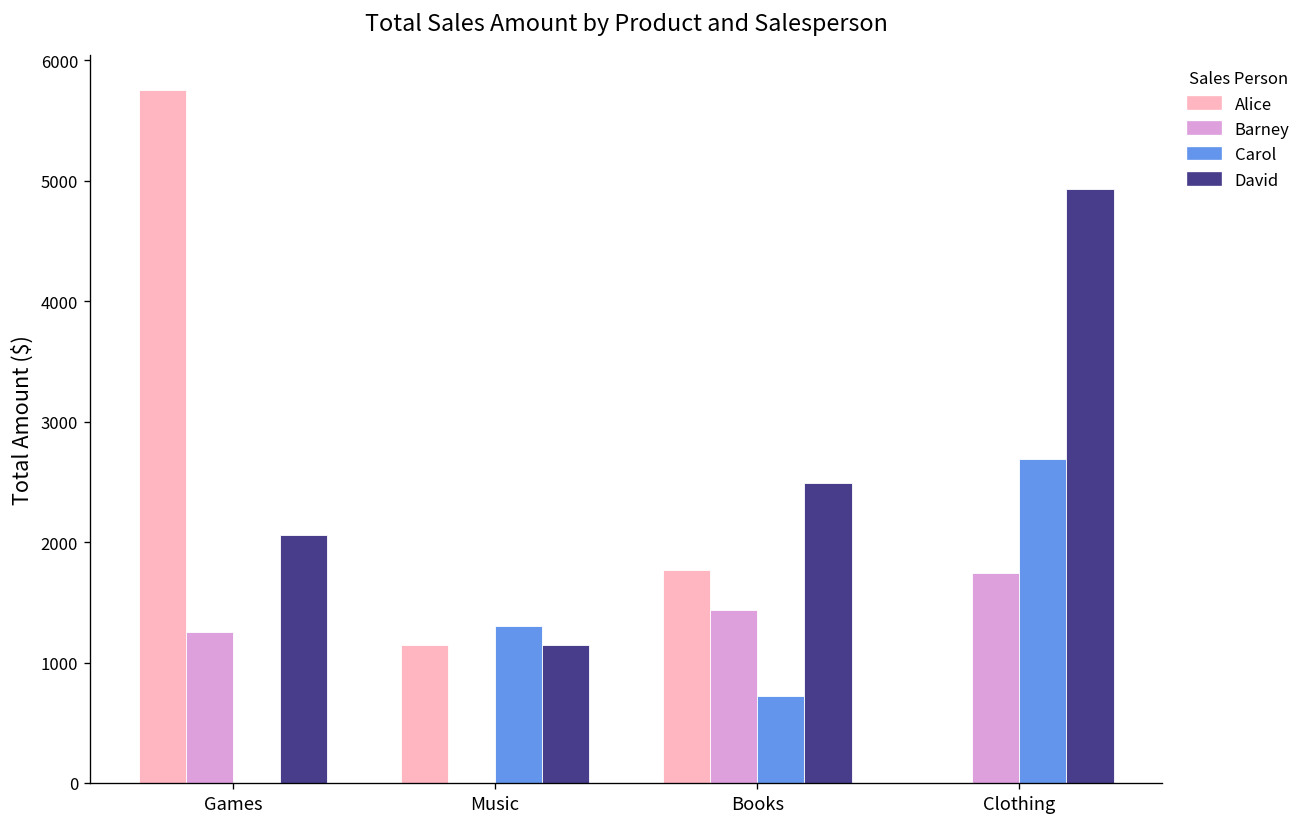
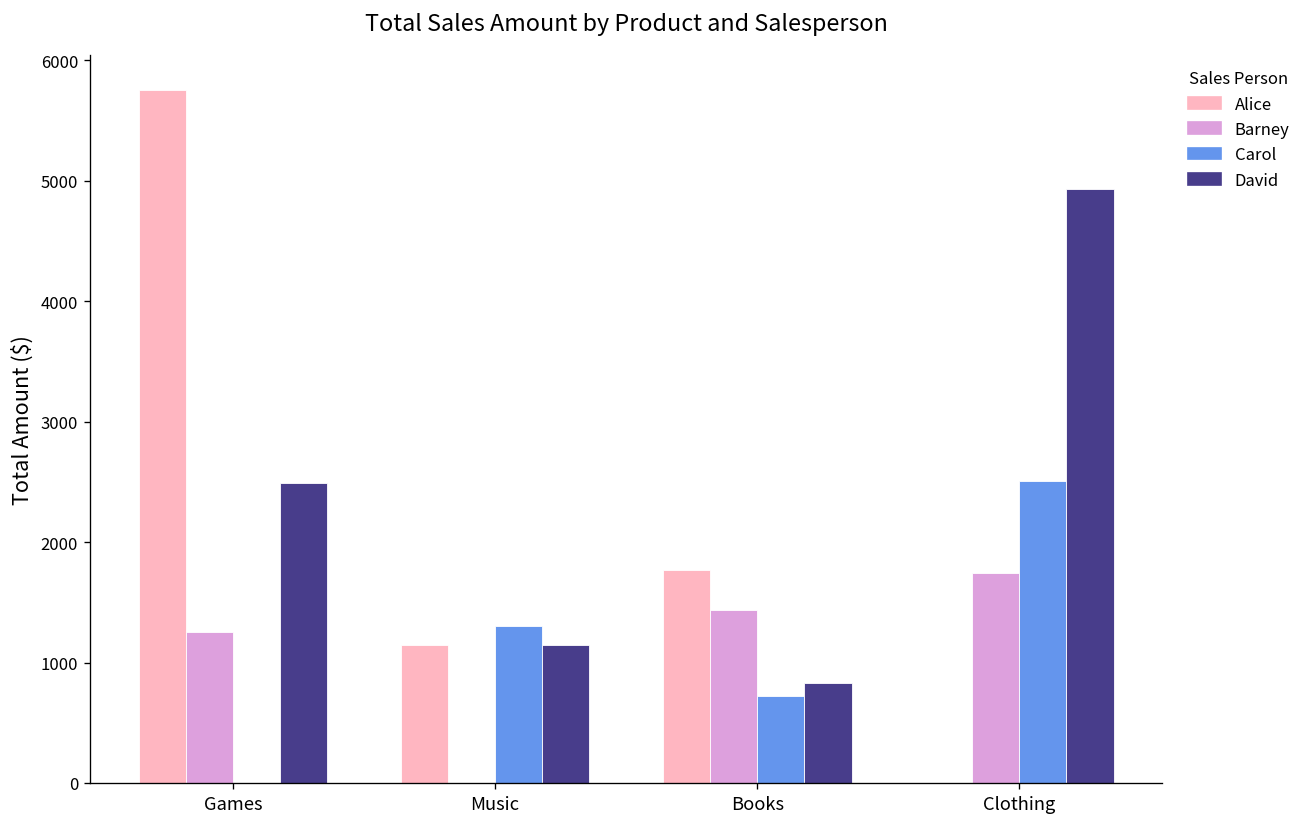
  {
    "Carol": {
      "Games": 0,
      "Music": 1310,
      "Books": 720,
-     "Clothing": 2690
+     "Clothing": 2510
    },
    "David": {
-     "Games": 2060,
+     "Games": 2490,
      "Music": 1140,
-     "Books": 2490,
+     "Books": 830,
      "Clothing": 4930
    }
  }
